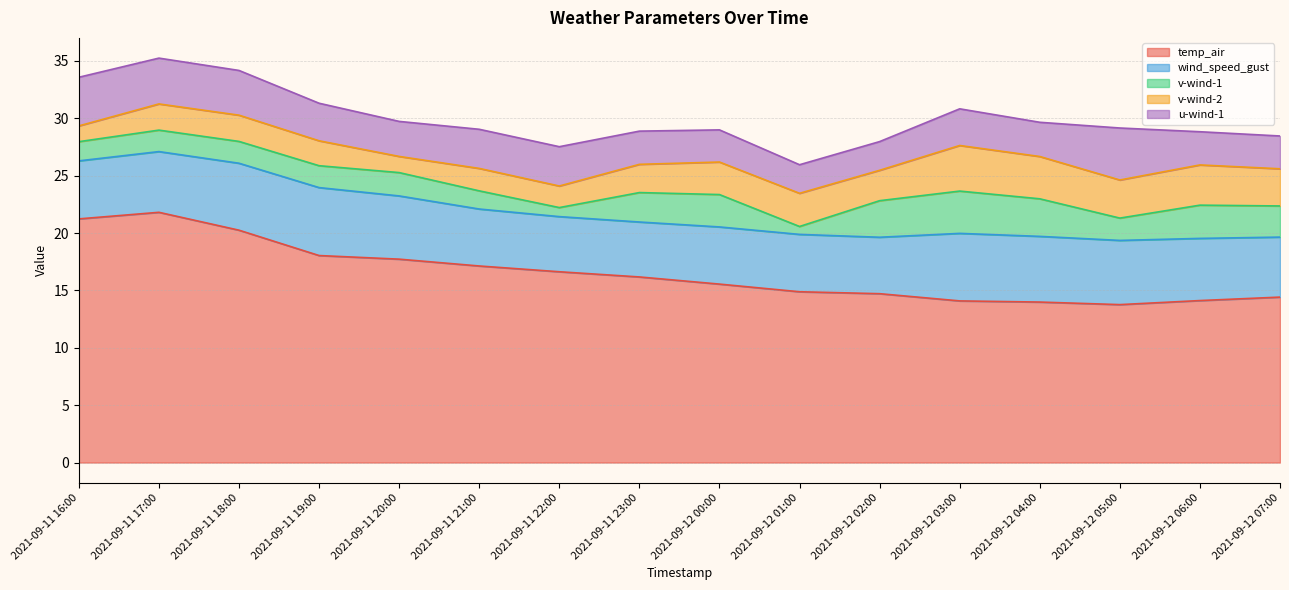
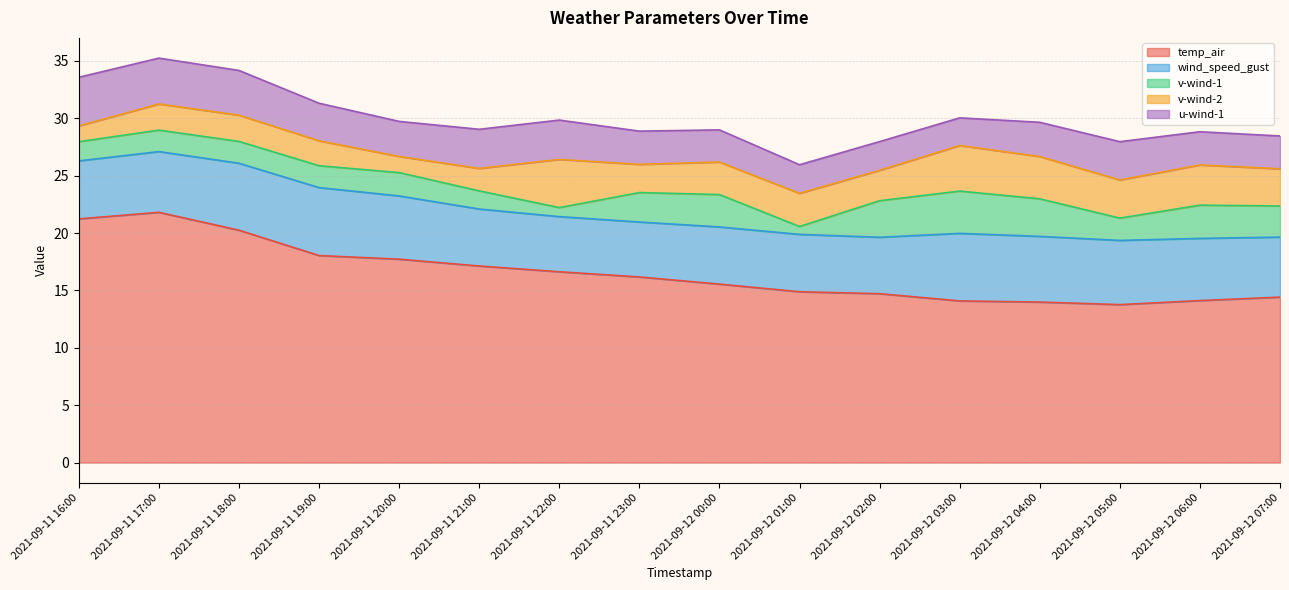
  {
    "temp_air": {
      "2021-09-11 16:00": 21.2,
      "2021-09-11 17:00": 21.8,
      "2021-09-11 18:00": 20.2,
      "2021-09-11 19:00": 18.0,
      "2021-09-11 20:00": 17.7,
      "2021-09-11 21:00": 17.1,
      "2021-09-11 22:00": 16.6,
      "2021-09-11 23:00": 16.2,
      "2021-09-12 00:00": 15.6,
      "2021-09-12 01:00": 14.9,
      "2021-09-12 02:00": 14.7,
      "2021-09-12 03:00": 14.1,
      "2021-09-12 04:00": 14.0,
      "2021-09-12 05:00": 13.8,
      "2021-09-12 06:00": 14.1,
      "2021-09-12 07:00": 14.4
    },
    "wind_speed_gust": {
      "2021-09-11 16:00": 5.1,
      "2021-09-11 17:00": 5.3,
      "2021-09-11 18:00": 5.8,
      "2021-09-11 19:00": 5.9,
      "2021-09-11 20:00": 5.5,
      "2021-09-11 21:00": 5.0,
      "2021-09-11 22:00": 4.8,
      "2021-09-11 23:00": 4.8,
      "2021-09-12 00:00": 5.0,
      "2021-09-12 01:00": 5.0,
      "2021-09-12 02:00": 4.9,
      "2021-09-12 03:00": 5.9,
      "2021-09-12 04:00": 5.7,
      "2021-09-12 05:00": 5.6,
      "2021-09-12 06:00": 5.4,
      "2021-09-12 07:00": 5.2
    },
    "v-wind-1": {
      "2021-09-11 16:00": 1.7,
      "2021-09-11 17:00": 1.9,
      "2021-09-11 18:00": 1.9,
      "2021-09-11 19:00": 1.9,
      "2021-09-11 20:00": 2.0,
      "2021-09-11 21:00": 1.6,
      "2021-09-11 22:00": 0.8,
      "2021-09-11 23:00": 2.6,
      "2021-09-12 00:00": 2.8,
      "2021-09-12 01:00": 0.7,
      "2021-09-12 02:00": 3.2,
      "2021-09-12 03:00": 3.7,
      "2021-09-12 04:00": 3.3,
      "2021-09-12 05:00": 1.9,
      "2021-09-12 06:00": 2.9,
      "2021-09-12 07:00": 2.7
    },
    "v-wind-2": {
      "2021-09-11 16:00": 1.4,
      "2021-09-11 17:00": 2.3,
      "2021-09-11 18:00": 2.3,
      "2021-09-11 19:00": 2.2,
      "2021-09-11 20:00": 1.4,
      "2021-09-11 21:00": 2.0,
-     "2021-09-11 22:00": 1.9,
+     "2021-09-11 22:00": 4.2,
      "2021-09-11 23:00": 2.5,
      "2021-09-12 00:00": 2.8,
      "2021-09-12 01:00": 2.9,
      "2021-09-12 02:00": 2.6,
      "2021-09-12 03:00": 4.0,
      "2021-09-12 04:00": 3.7,
      "2021-09-12 05:00": 3.3,
      "2021-09-12 06:00": 3.5,
      "2021-09-12 07:00": 3.2
    },
    "u-wind-1": {
      "2021-09-11 16:00": 4.2,
      "2021-09-11 17:00": 4.0,
      "2021-09-11 18:00": 3.9,
      "2021-09-11 19:00": 3.3,
      "2021-09-11 20:00": 3.1,
      "2021-09-11 21:00": 3.4,
      "2021-09-11 22:00": 3.4,
      "2021-09-11 23:00": 2.9,
      "2021-09-12 00:00": 2.8,
      "2021-09-12 01:00": 2.5,
      "2021-09-12 02:00": 2.5,
-     "2021-09-12 03:00": 3.2,
+     "2021-09-12 03:00": 2.4,
      "2021-09-12 04:00": 3.0,
-     "2021-09-12 05:00": 4.5,
+     "2021-09-12 05:00": 3.3,
      "2021-09-12 06:00": 2.9,
      "2021-09-12 07:00": 2.9
    }
  }
